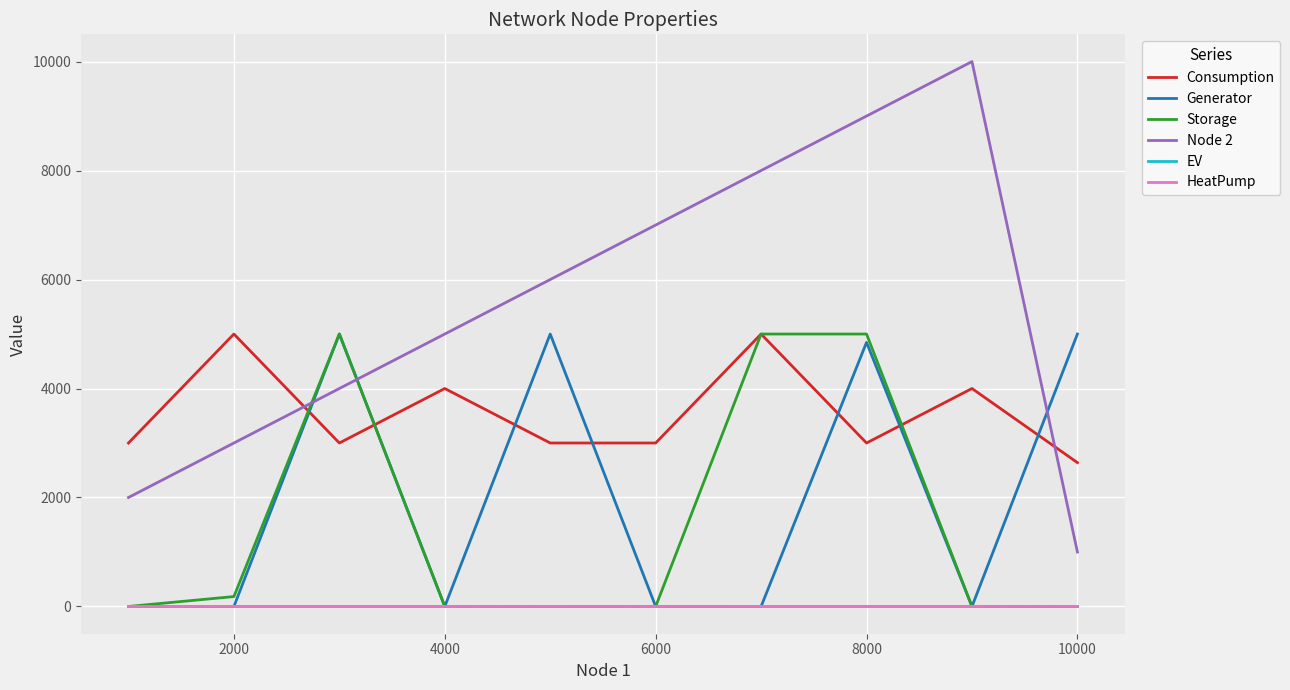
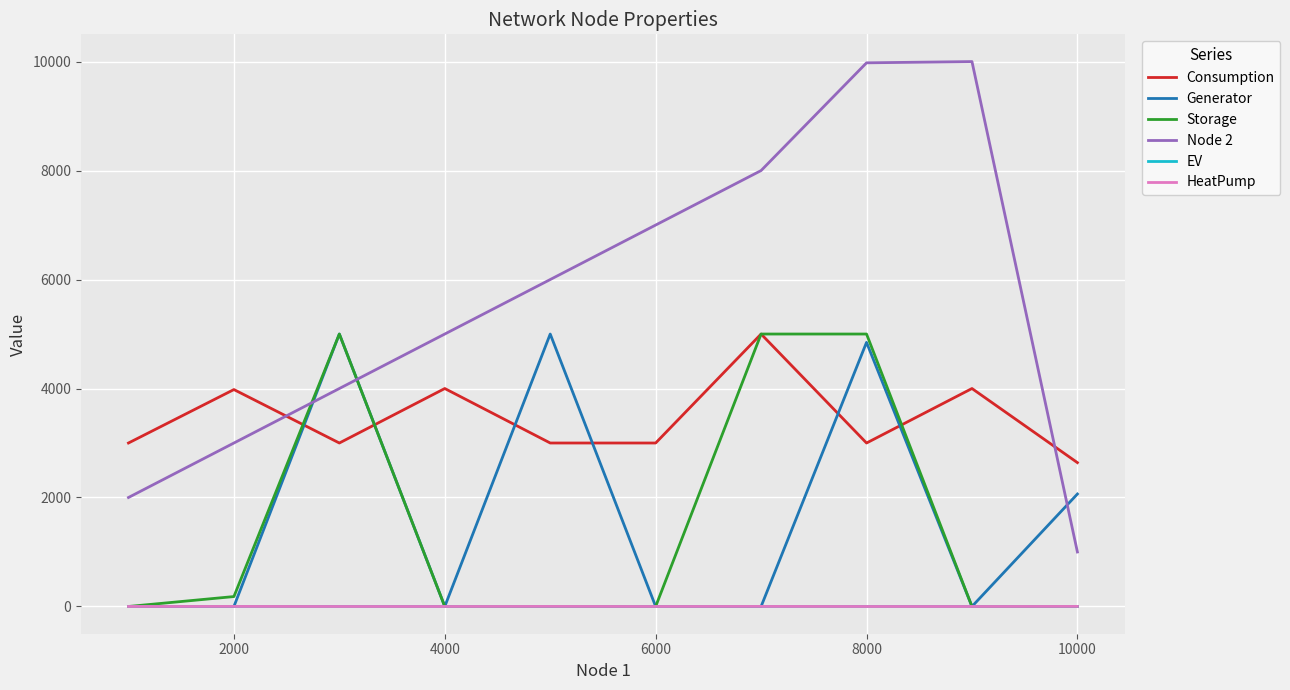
  {
    "Consumption": {
-     "2000": 5000,
+     "2000": 4000,
      "4000": 4000,
      "6000": 3000,
      "8000": 3000,
      "10000": 2600
    },
    "Generator": {
      "8000": 4800,
-     "10000": 5000
+     "10000": 2100
    },
    "Storage": {
      "2000": 200,
      "8000": 5000
    },
    "Node 2": {
      "2000": 3000,
      "4000": 5000,
      "6000": 7000,
-     "8000": 9000,
+     "8000": 10000,
      "10000": 1000
    },
    "HeatPump": {
      "8000": 0
    }
  }
